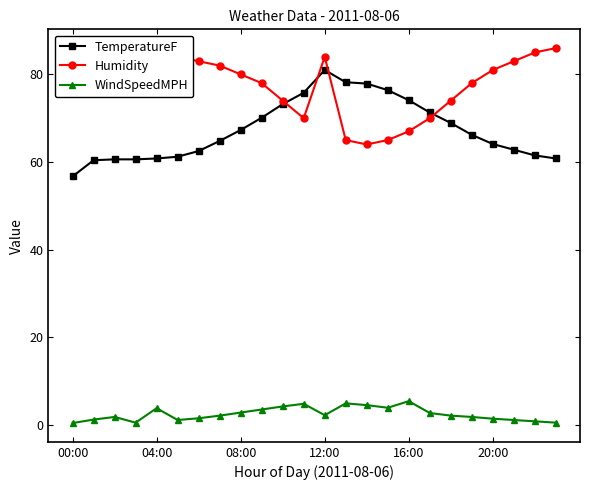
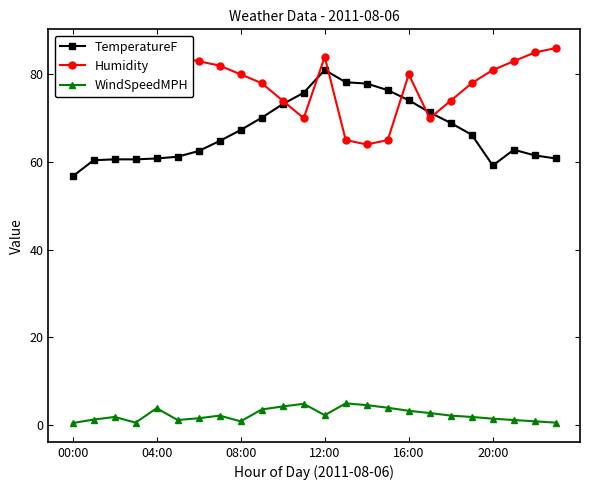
  {
    "TemperatureF": {
      "00:00": 57,
      "04:00": 61,
      "08:00": 67,
      "12:00": 81,
      "16:00": 74,
-     "20:00": 64
+     "20:00": 59
    },
    "Humidity": {
      "08:00": 80,
      "12:00": 84,
-     "16:00": 67,
+     "16:00": 80,
      "20:00": 81
    },
    "WindSpeedMPH": {
      "00:00": 0,
      "04:00": 4,
-     "08:00": 3,
+     "08:00": 1,
      "12:00": 2,
-     "16:00": 5,
+     "16:00": 3,
      "20:00": 1
    }
  }
